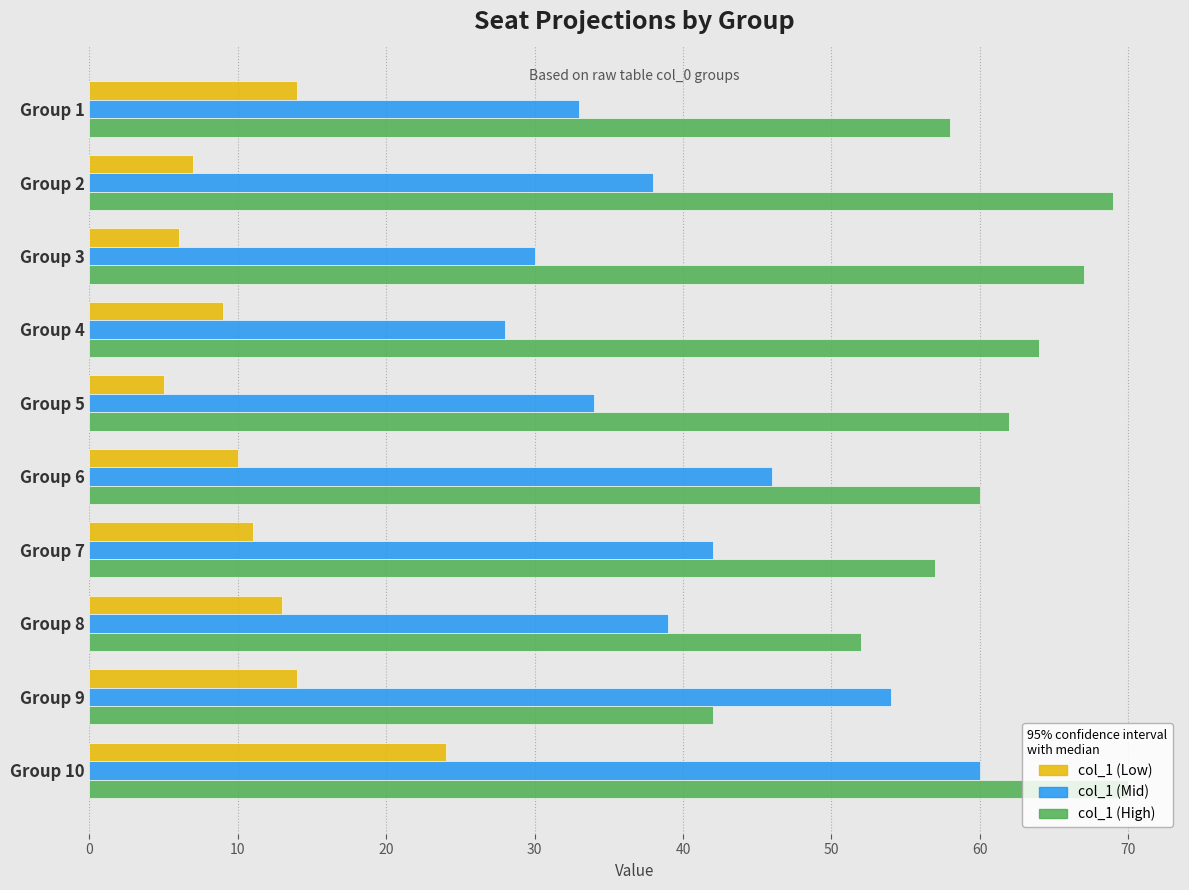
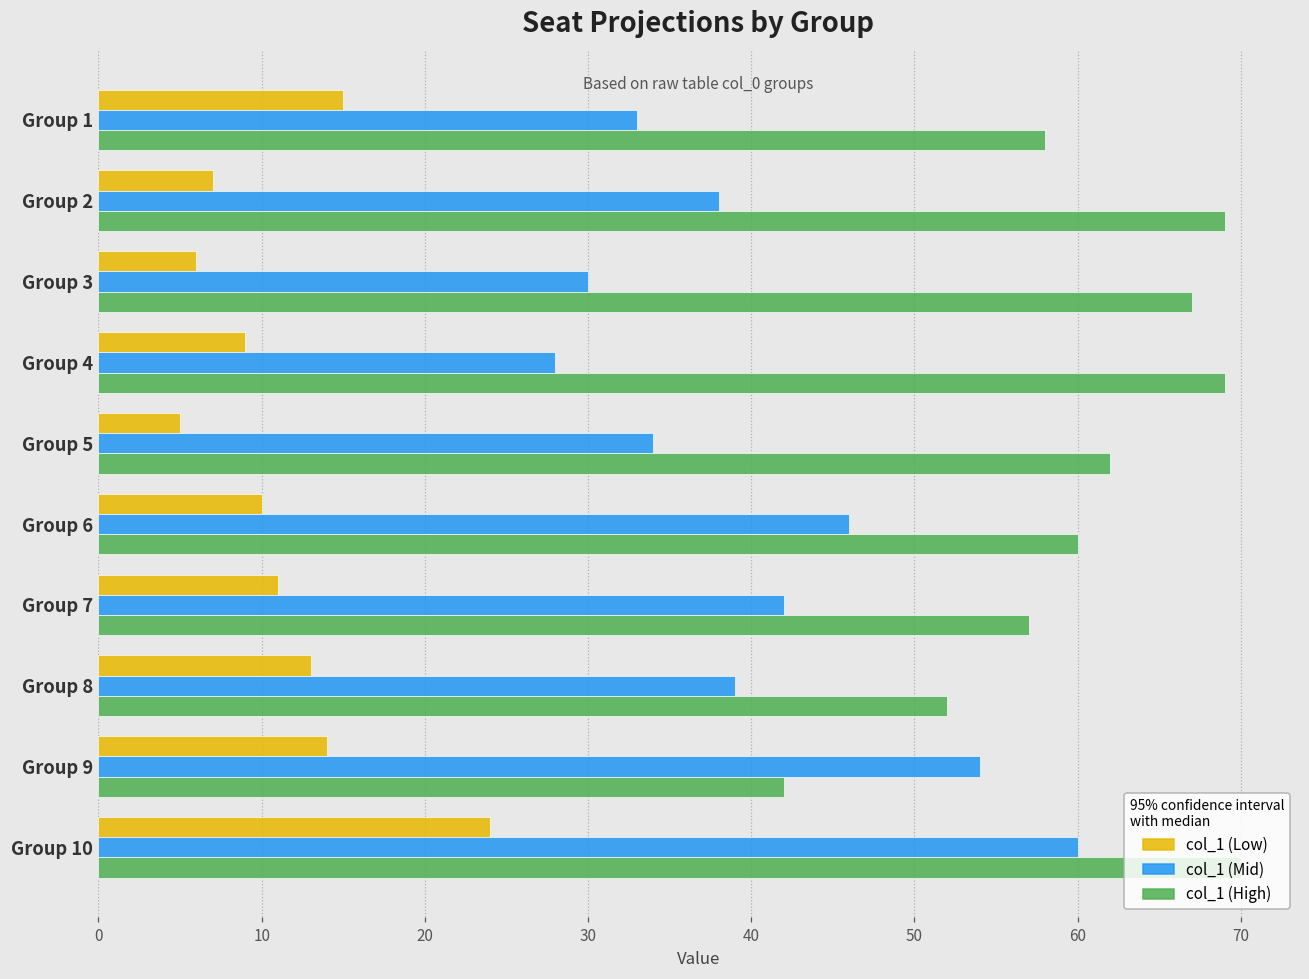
  {
    "col_1 (Low)": {
-     "Group 1": 14,
+     "Group 1": 15,
      "Group 2": 7,
      "Group 3": 6,
      "Group 4": 9,
      "Group 5": 5,
      "Group 6": 10,
      "Group 7": 11,
      "Group 8": 13,
      "Group 9": 14,
      "Group 10": 24
    },
    "col_1 (Mid)": {
      "Group 1": 33,
      "Group 2": 38,
      "Group 3": 30,
      "Group 4": 28,
      "Group 5": 34,
      "Group 6": 46,
      "Group 7": 42,
      "Group 8": 39,
      "Group 9": 54,
      "Group 10": 60
    },
    "col_1 (High)": {
      "Group 1": 58,
      "Group 2": 69,
      "Group 3": 67,
-     "Group 4": 64,
+     "Group 4": 69,
      "Group 5": 62,
      "Group 6": 60,
      "Group 7": 57,
      "Group 8": 52,
      "Group 9": 42
    }
  }
